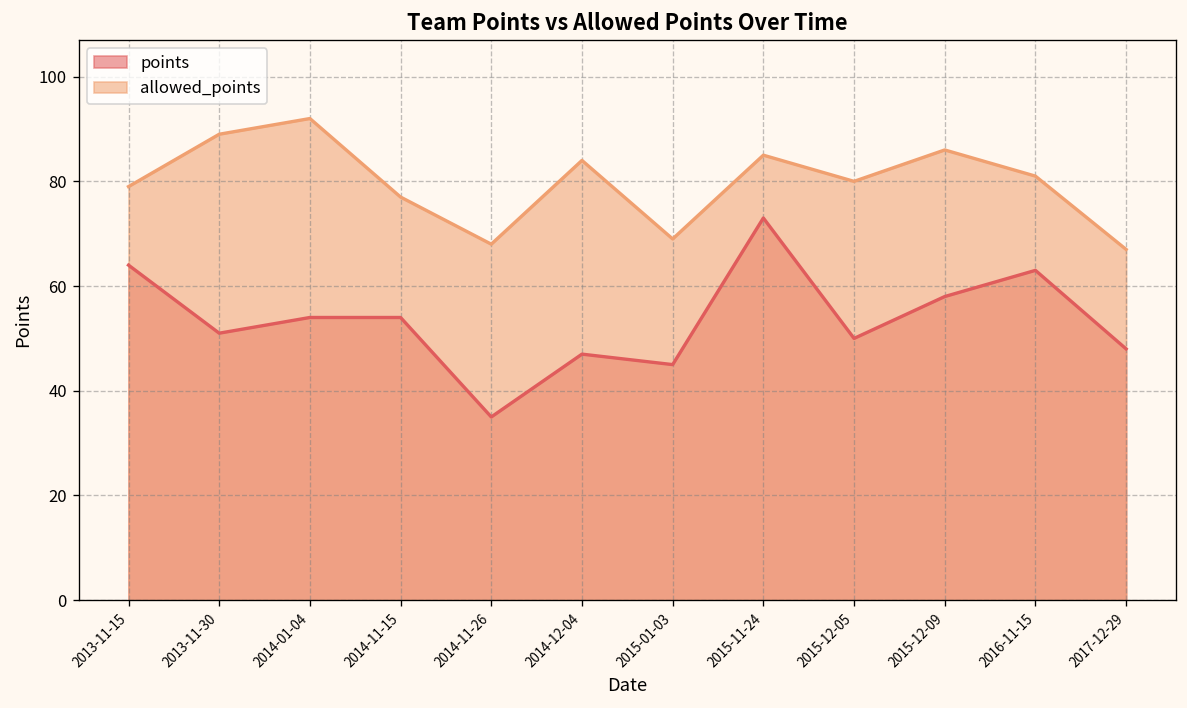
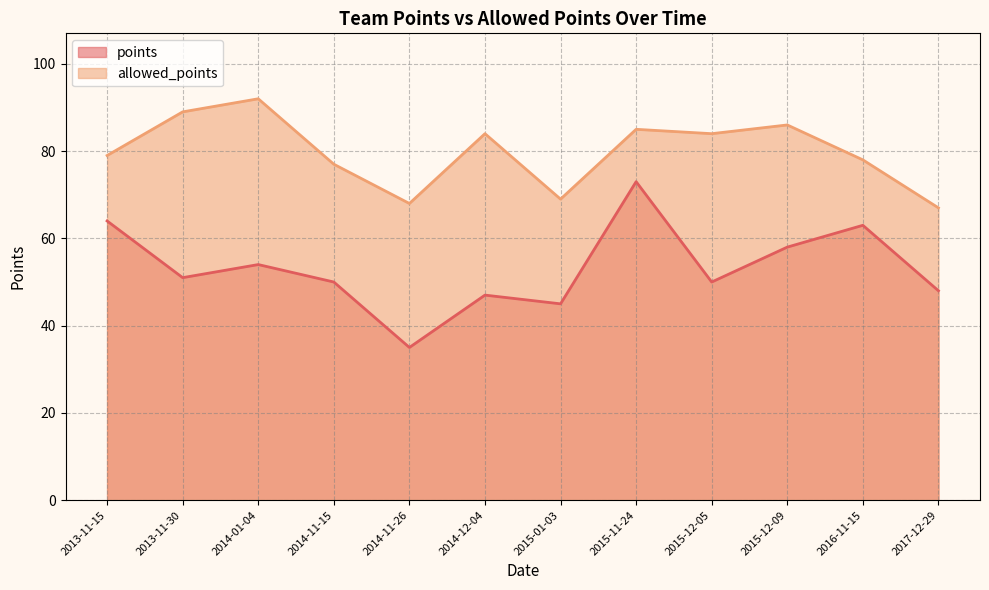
  {
    "points": {
      "2013-11-15": 64,
      "2013-11-30": 51,
      "2014-01-04": 54,
-     "2014-11-15": 54,
+     "2014-11-15": 50,
      "2014-11-26": 35,
      "2014-12-04": 47,
      "2015-01-03": 45,
      "2015-11-24": 73,
      "2015-12-05": 50,
      "2015-12-09": 58,
      "2016-11-15": 63,
      "2017-12-29": 48
    },
    "allowed_points": {
      "2013-11-15": 79,
      "2013-11-30": 89,
      "2014-01-04": 92,
      "2014-11-15": 77,
      "2014-11-26": 68,
      "2014-12-04": 84,
      "2015-01-03": 69,
      "2015-11-24": 85,
-     "2015-12-05": 80,
+     "2015-12-05": 84,
      "2015-12-09": 86,
-     "2016-11-15": 81,
+     "2016-11-15": 78,
      "2017-12-29": 67
    }
  }
